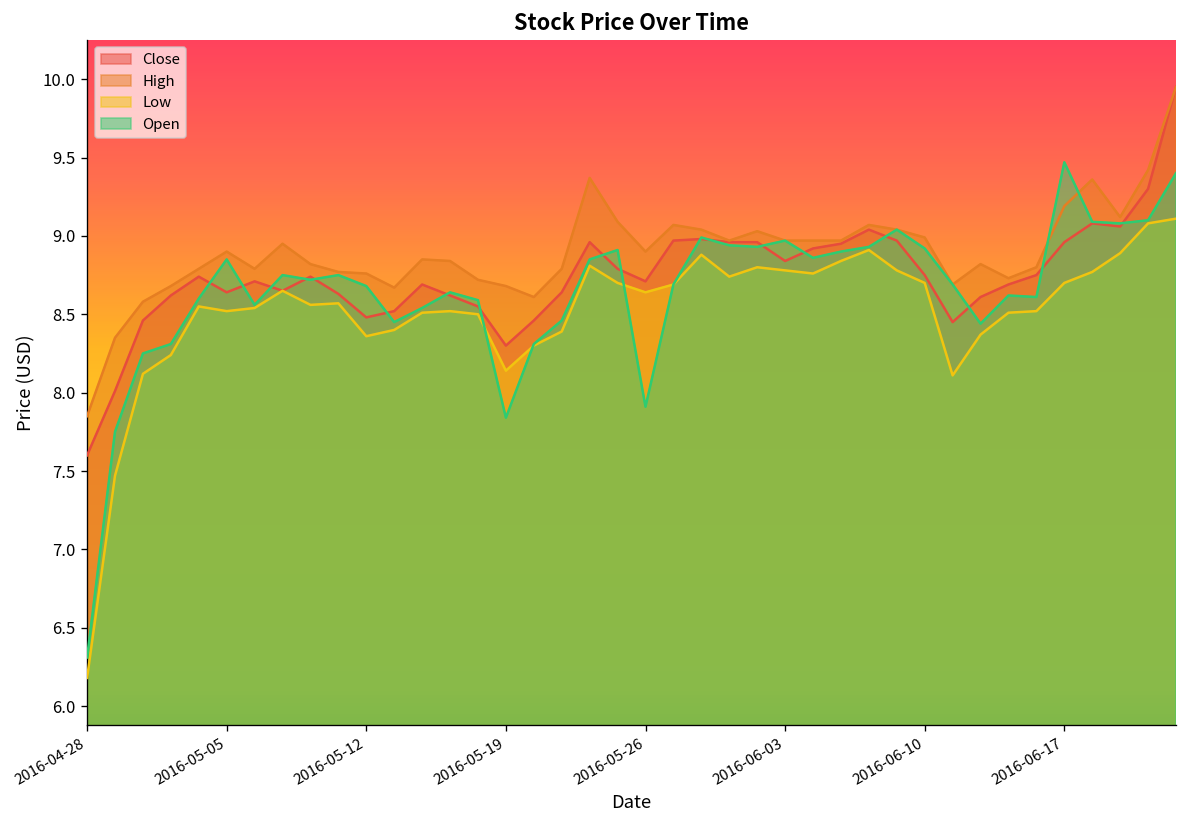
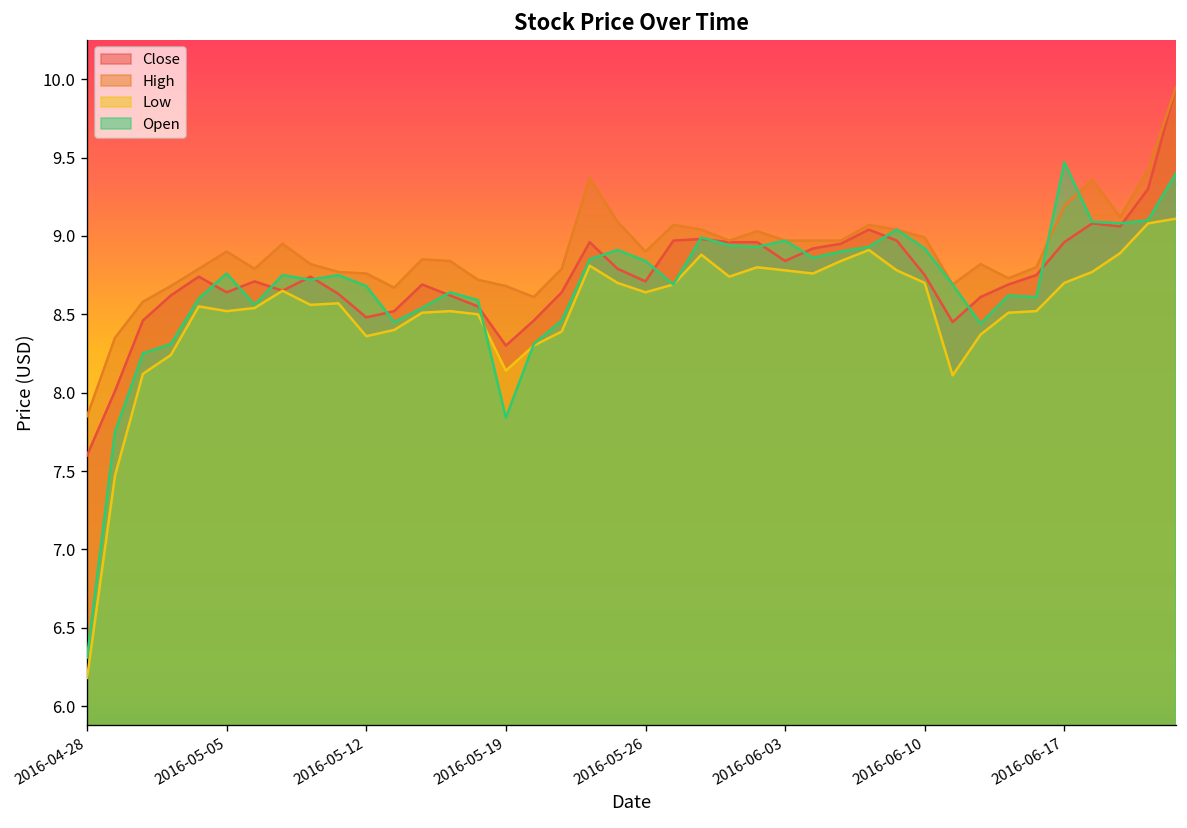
  {
    "Open": {
      "2016-04-28": 6.31,
-     "2016-05-05": 8.85,
+     "2016-05-05": 8.76,
      "2016-05-12": 8.68,
      "2016-05-19": 7.84,
-     "2016-05-26": 7.91,
+     "2016-05-26": 8.84,
      "2016-06-10": 8.92,
      "2016-06-17": 9.47
    }
  }
